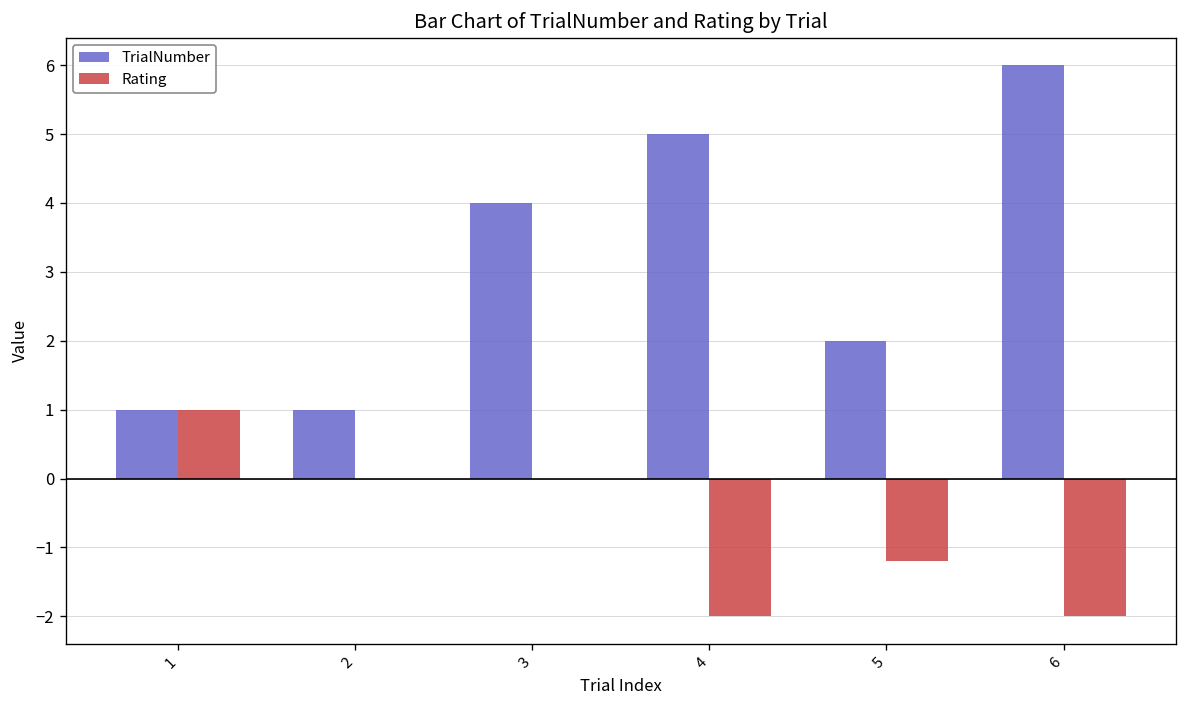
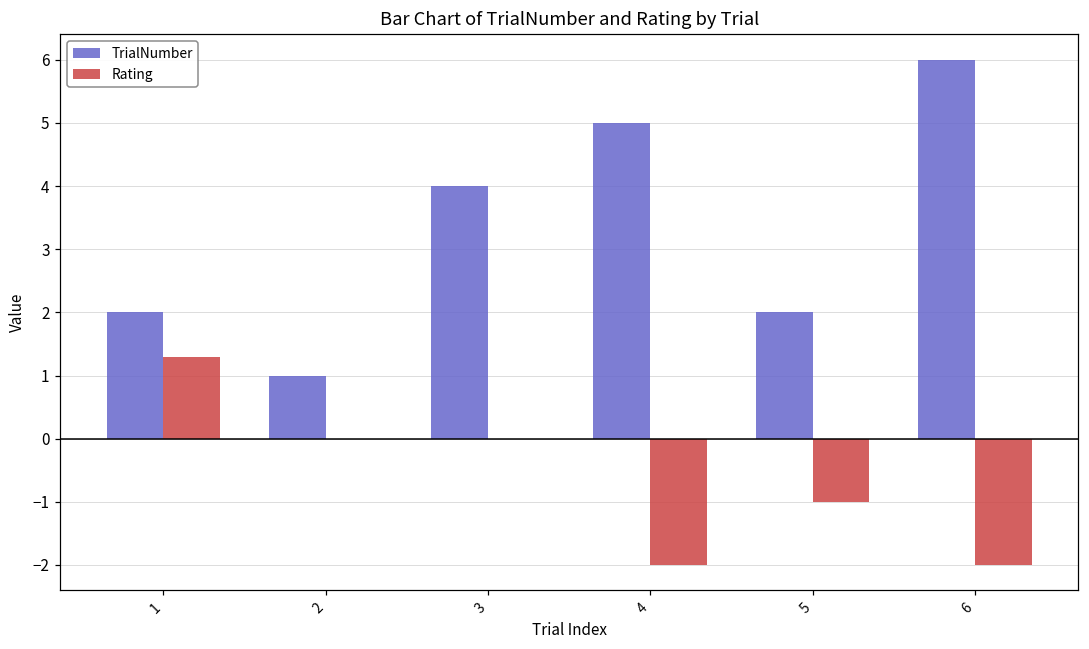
  {
    "TrialNumber": {
-     "1": 1,
+     "1": 2,
      "2": 1,
      "3": 4,
      "4": 5,
      "5": 2,
      "6": 6
    },
    "Rating": {
-     "1": 1.0,
+     "1": 1.3,
      "2": 0.0,
      "3": 0.0,
      "4": -2.0,
-     "5": -1.2,
+     "5": -1.0,
      "6": -2.0
    }
  }
